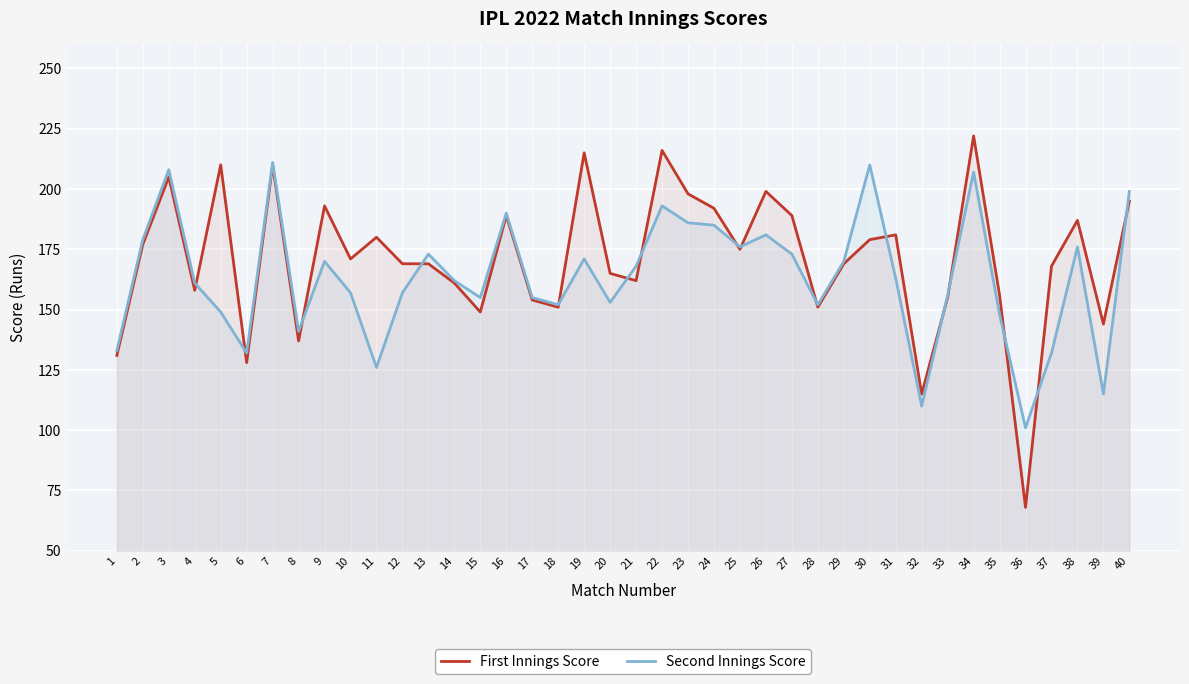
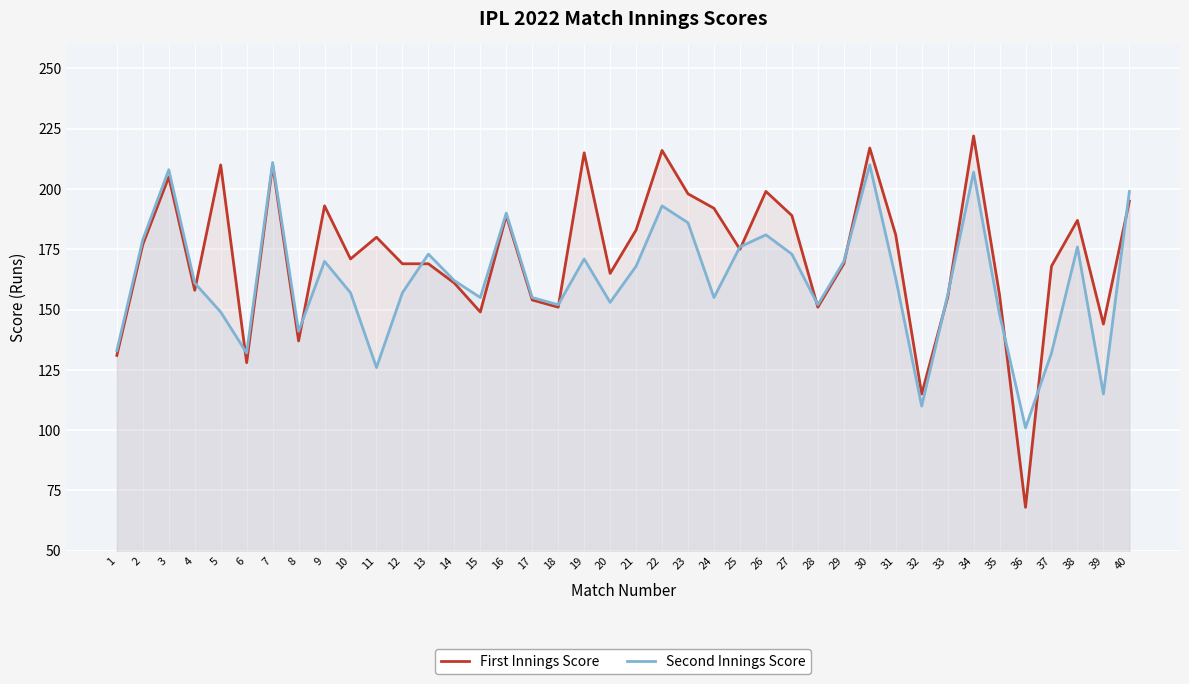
  {
    "First Innings Score": {
      "1": 131,
      "2": 177,
      "3": 205,
      "4": 158,
      "5": 210,
      "6": 128,
      "8": 137,
      "9": 193,
      "10": 171,
      "11": 180,
      "12": 169,
      "13": 169,
      "15": 149,
      "19": 215,
      "20": 165,
-     "21": 162,
+     "21": 183,
      "22": 216,
      "23": 198,
      "24": 192,
      "26": 199,
      "27": 189,
-     "30": 179,
+     "30": 217,
      "31": 181,
      "32": 115,
      "34": 222,
      "35": 156,
      "36": 68,
      "37": 168,
      "38": 187,
      "39": 144,
      "40": 195
    },
    "Second Innings Score": {
      "1": 133,
      "2": 179,
      "3": 208,
      "4": 161,
      "5": 149,
      "6": 132,
      "8": 141,
      "9": 170,
      "10": 157,
      "11": 126,
      "12": 157,
      "13": 173,
      "15": 155,
      "19": 171,
      "20": 153,
      "21": 168,
      "22": 193,
      "23": 186,
-     "24": 185,
+     "24": 155,
      "26": 181,
      "27": 173,
      "30": 210,
      "31": 163,
      "32": 110,
      "34": 207,
      "35": 148,
      "36": 101,
      "37": 132,
      "38": 176,
      "39": 115,
      "40": 199
    }
  }
